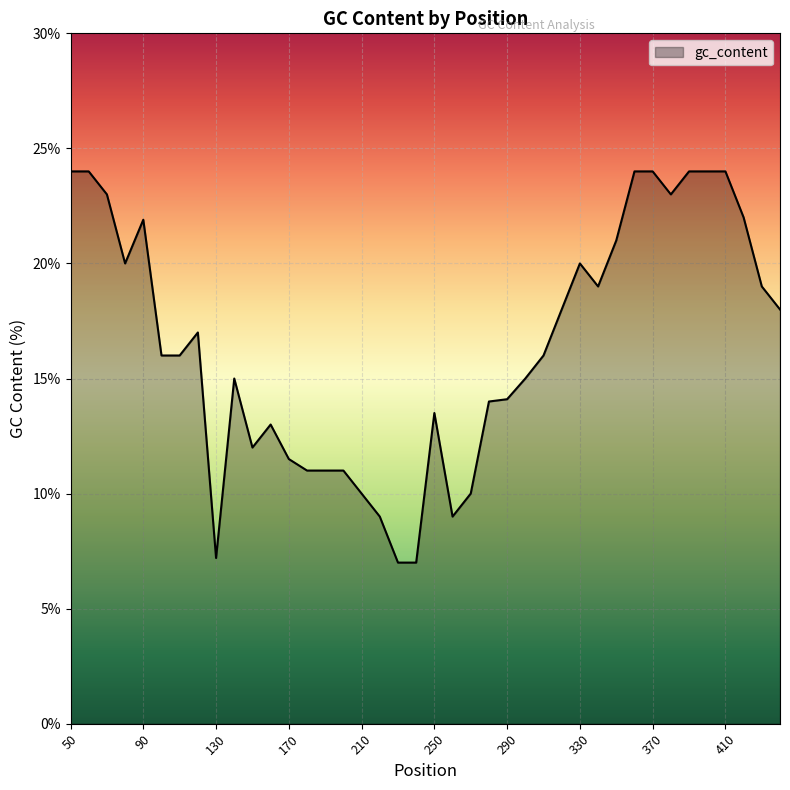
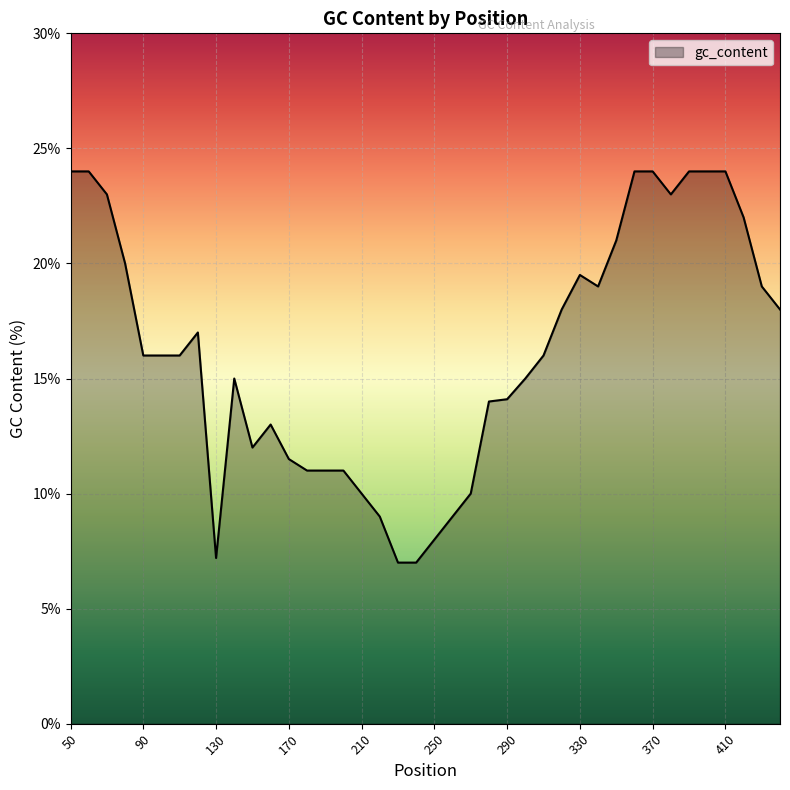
  {
    "50": "24.0%",
-   "90": "21.9%",
+   "90": "16.0%",
    "130": "7.2%",
    "170": "11.5%",
    "210": "10.0%",
-   "250": "13.5%",
+   "250": "8.0%",
    "290": "14.1%",
-   "330": "20.0%",
+   "330": "19.5%",
    "370": "24.0%",
    "410": "24.0%"
  }
